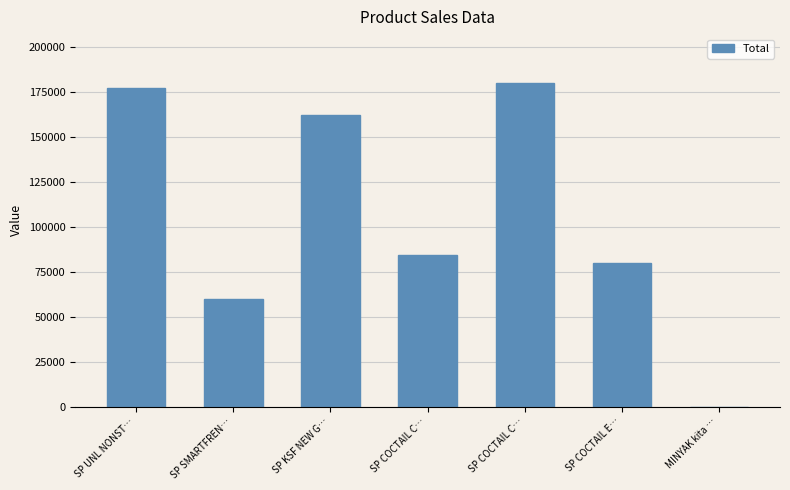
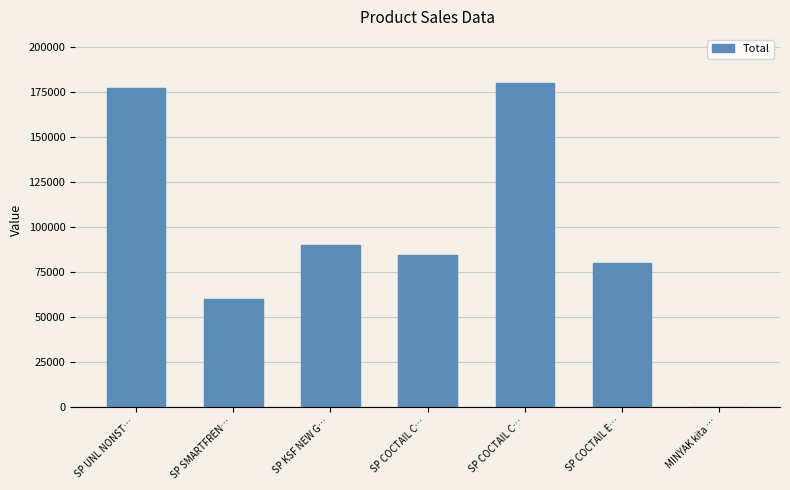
  {
    "SP UNL NONST…": 177000,
    "SP SMARTFREN…": 60000,
-   "SP KSF NEW G…": 162000,
+   "SP KSF NEW G…": 90000,
    "SP COCTAIL E…": 80000
  }
